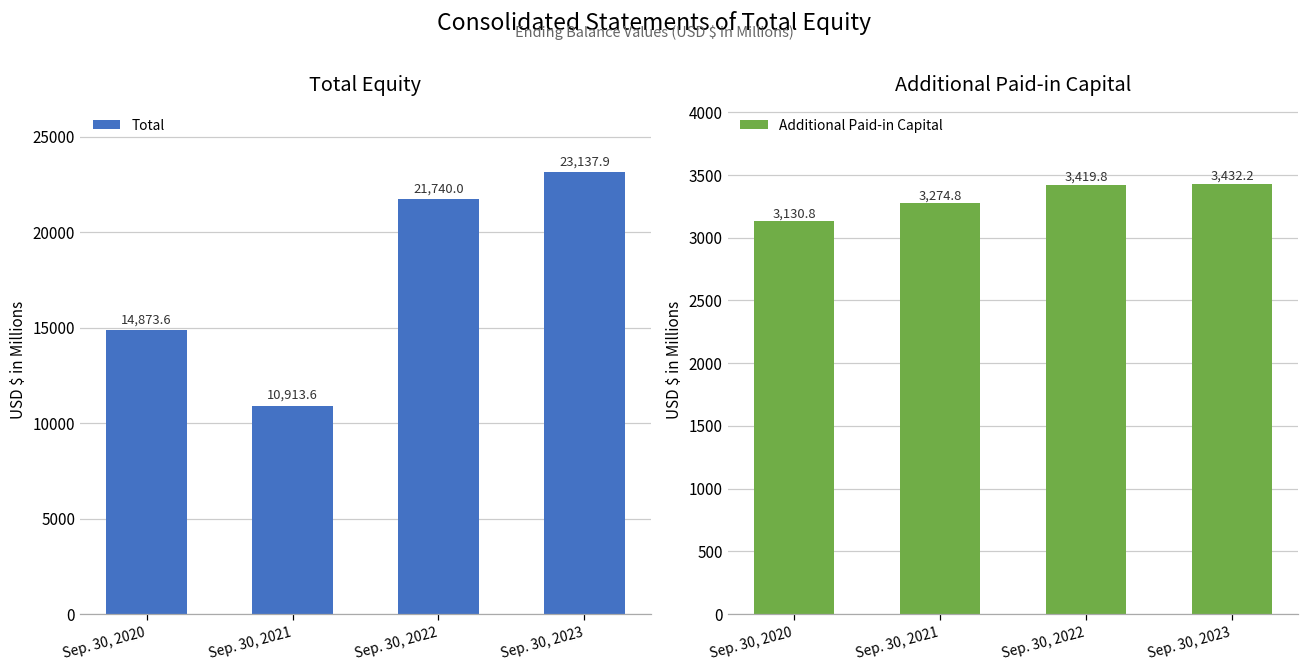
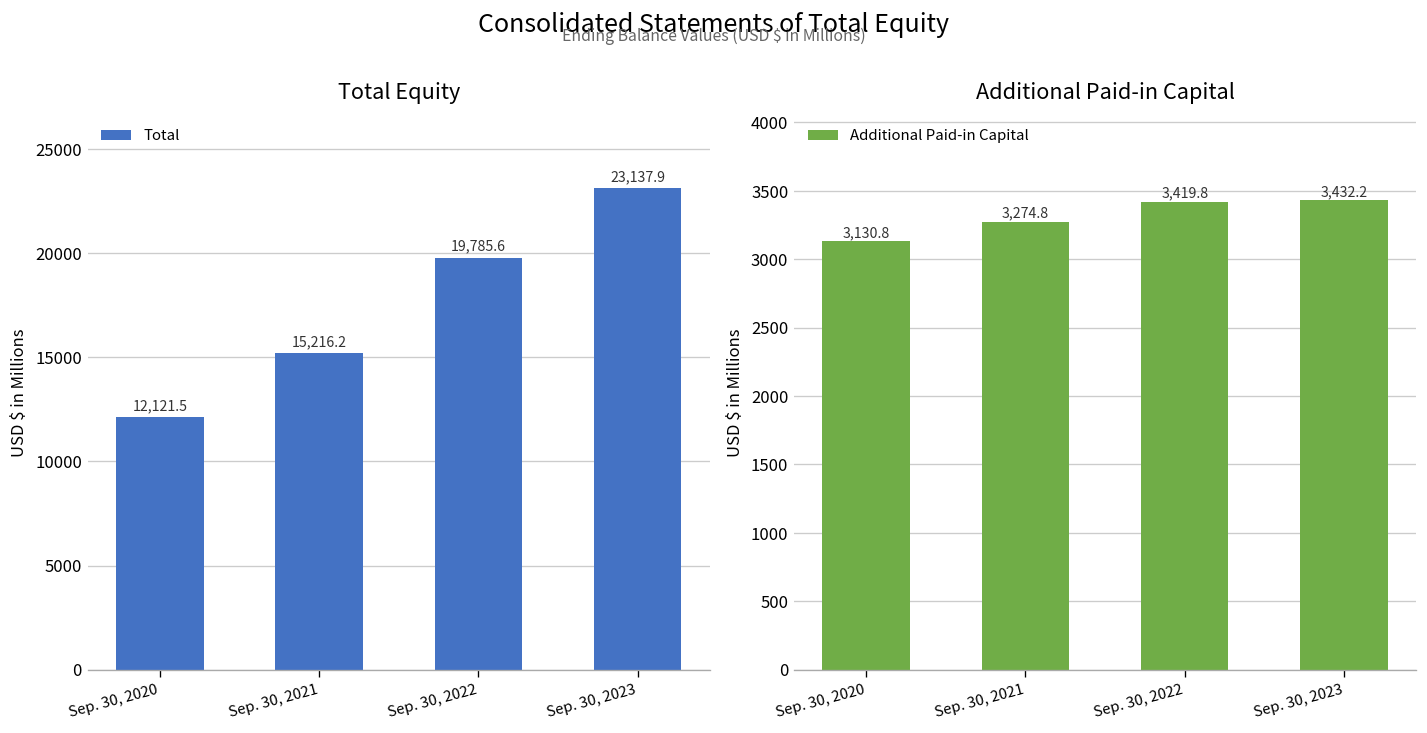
  {
    "Total Equity": {
-     "Sep. 30, 2020": "14,873.6",
-     "Sep. 30, 2021": "10,913.6",
-     "Sep. 30, 2022": "21,740.0",
+     "Sep. 30, 2020": "12,121.5",
+     "Sep. 30, 2021": "15,216.2",
+     "Sep. 30, 2022": "19,785.6",
      "Sep. 30, 2023": "23,137.9"
    },
    "Additional Paid-in Capital": {
      "Sep. 30, 2020": "3,130.8",
      "Sep. 30, 2021": "3,274.8",
      "Sep. 30, 2022": "3,419.8",
      "Sep. 30, 2023": "3,432.2"
    }
  }
